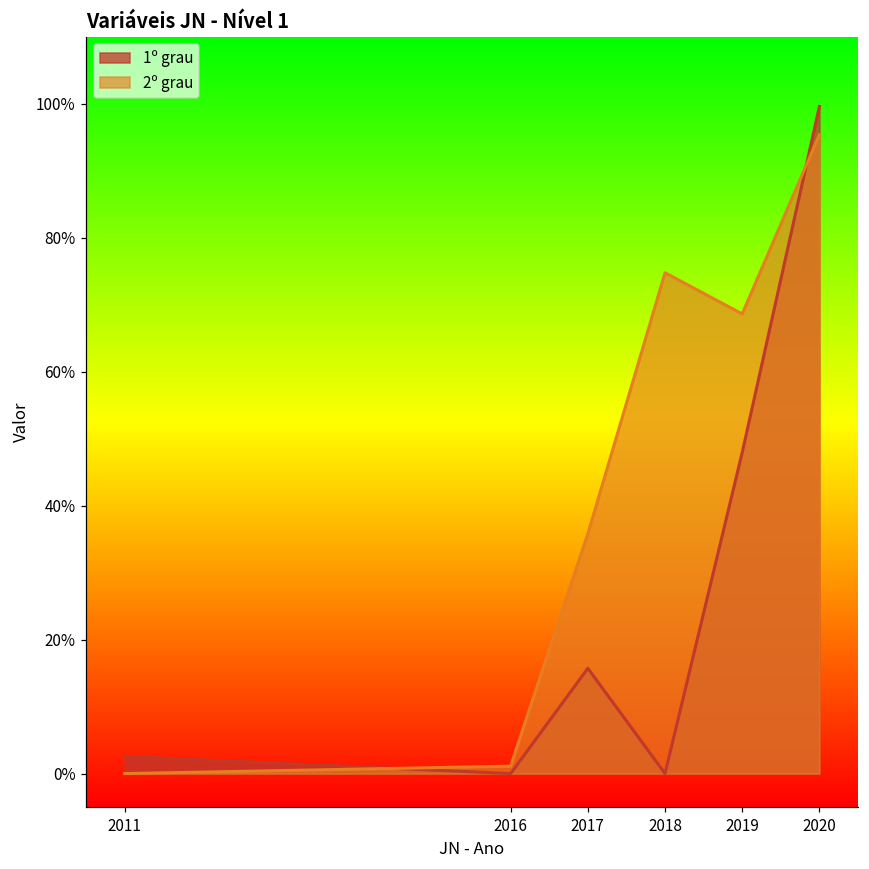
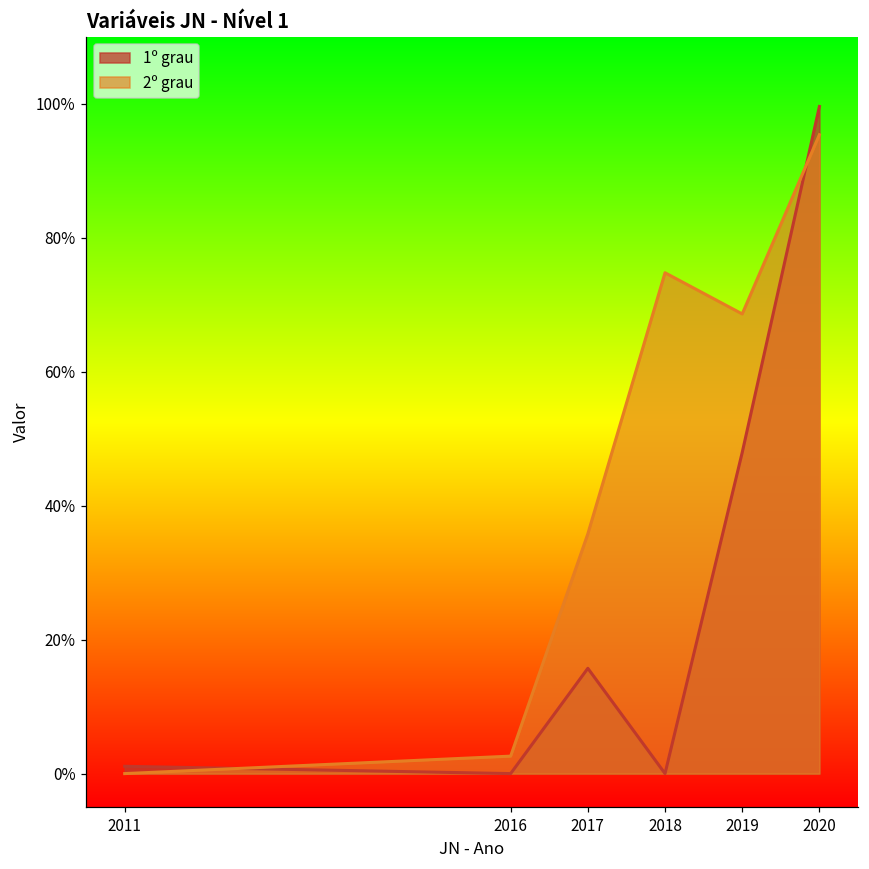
  {
    "1º grau": {
-     "2011": "3%",
+     "2011": "1%",
      "2016": "0%",
      "2017": "16%",
      "2018": "0%",
      "2019": "48%",
      "2020": "100%"
    },
    "2º grau": {
      "2011": "0%",
-     "2016": "1%",
+     "2016": "3%",
      "2017": "36%",
      "2018": "75%",
      "2019": "69%",
      "2020": "95%"
    }
  }
